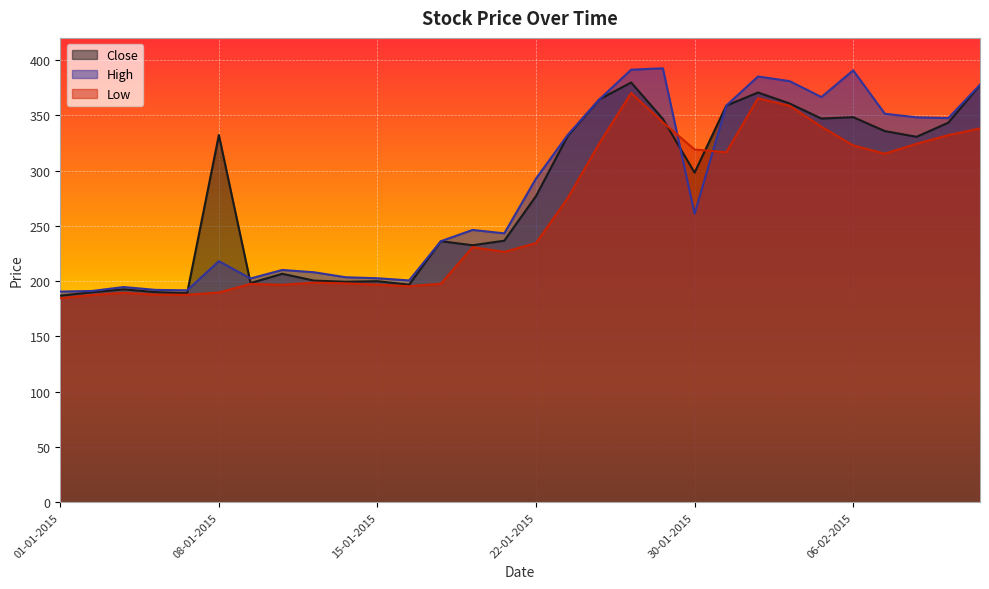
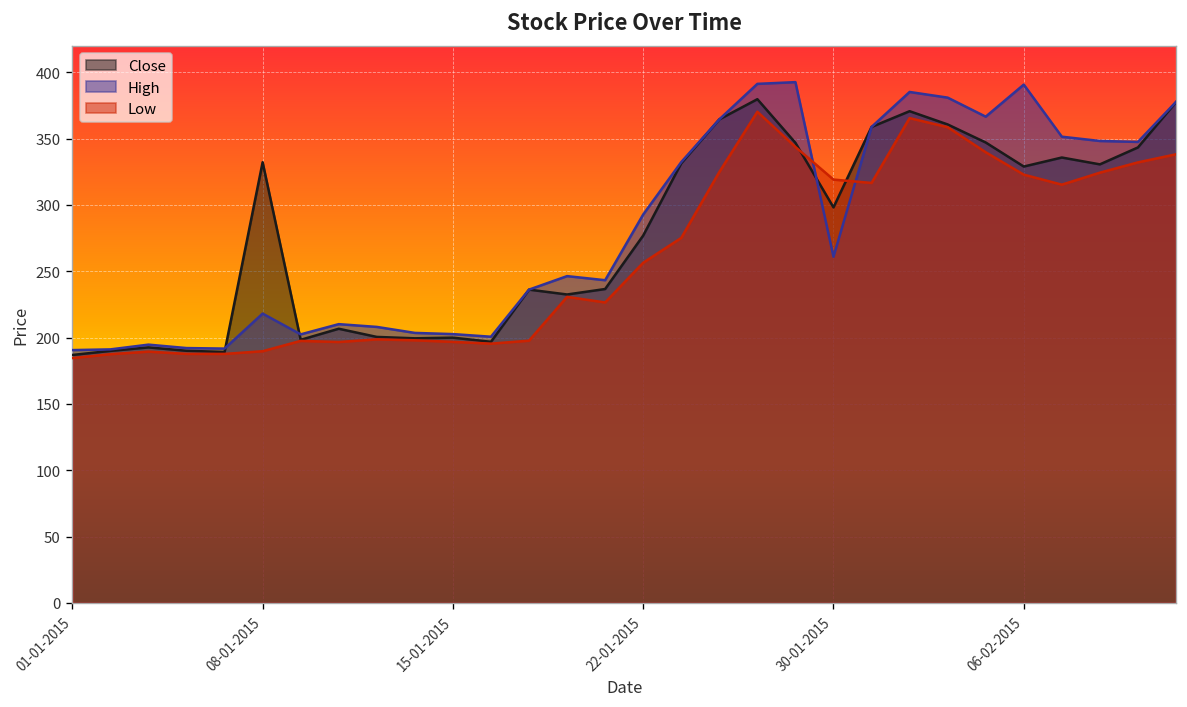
  {
    "Close": {
      "01-01-2015": 187,
      "08-01-2015": 332,
      "15-01-2015": 200,
      "22-01-2015": 277,
      "30-01-2015": 298,
-     "06-02-2015": 348
+     "06-02-2015": 329
    },
    "High": {
      "01-01-2015": 191,
      "08-01-2015": 218,
      "15-01-2015": 203,
      "22-01-2015": 293,
      "30-01-2015": 261,
      "06-02-2015": 391
    },
    "Low": {
      "01-01-2015": 185,
      "08-01-2015": 190,
      "15-01-2015": 197,
-     "22-01-2015": 234,
+     "22-01-2015": 256,
      "30-01-2015": 319,
      "06-02-2015": 323
    }
  }
